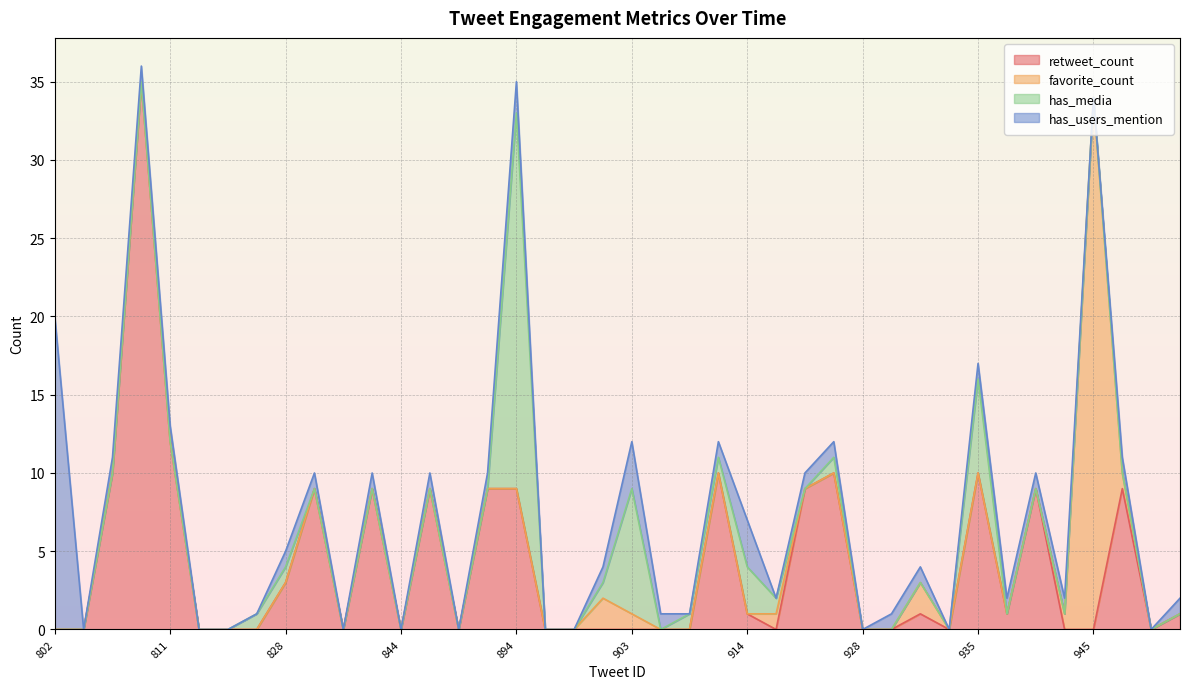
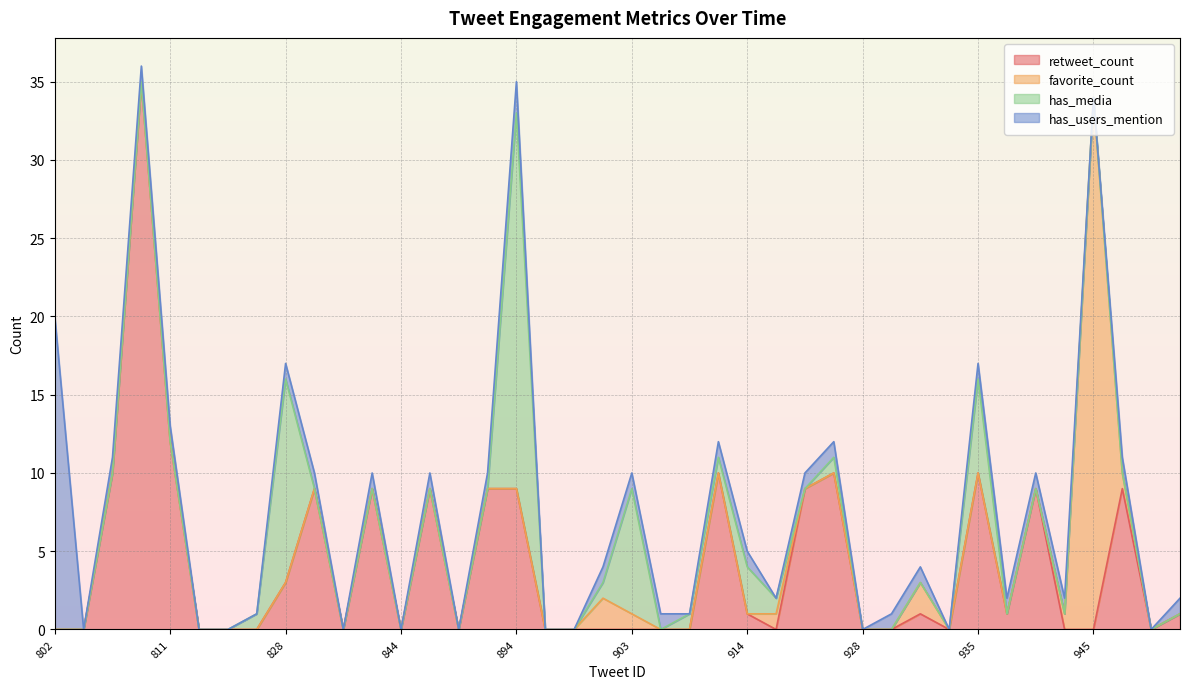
  {
    "has_media": {
-     "828": 1,
+     "828": 13,
      "894": 24,
      "903": 8,
      "914": 3,
      "935": 6
    },
    "has_users_mention": {
      "802": 20,
      "811": 1,
      "828": 1,
      "894": 2,
-     "903": 3,
-     "914": 3,
+     "903": 1,
+     "914": 1,
      "935": 1
    }
  }
